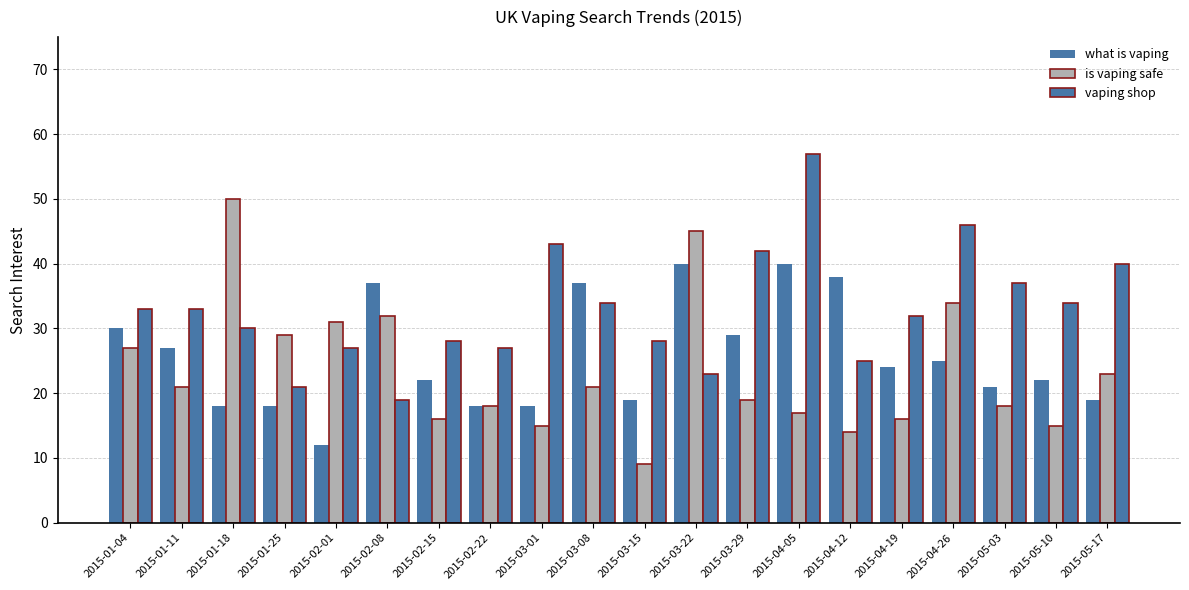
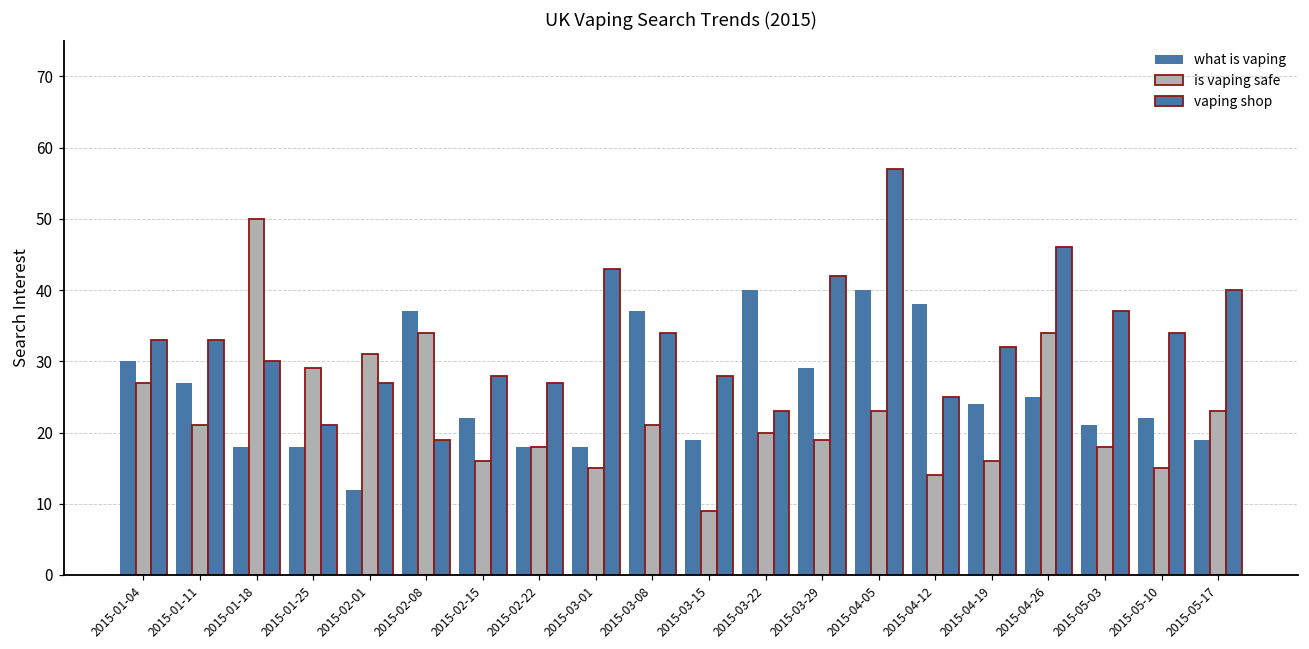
  {
    "is vaping safe": {
      "2015-01-04": 27,
      "2015-01-11": 21,
      "2015-01-18": 50,
      "2015-01-25": 29,
      "2015-02-01": 31,
-     "2015-02-08": 32,
+     "2015-02-08": 34,
      "2015-02-15": 16,
      "2015-02-22": 18,
      "2015-03-01": 15,
      "2015-03-08": 21,
      "2015-03-15": 9,
-     "2015-03-22": 45,
+     "2015-03-22": 20,
      "2015-03-29": 19,
-     "2015-04-05": 17,
+     "2015-04-05": 23,
      "2015-04-12": 14,
      "2015-04-19": 16,
      "2015-04-26": 34,
      "2015-05-03": 18,
      "2015-05-10": 15,
      "2015-05-17": 23
    }
  }
